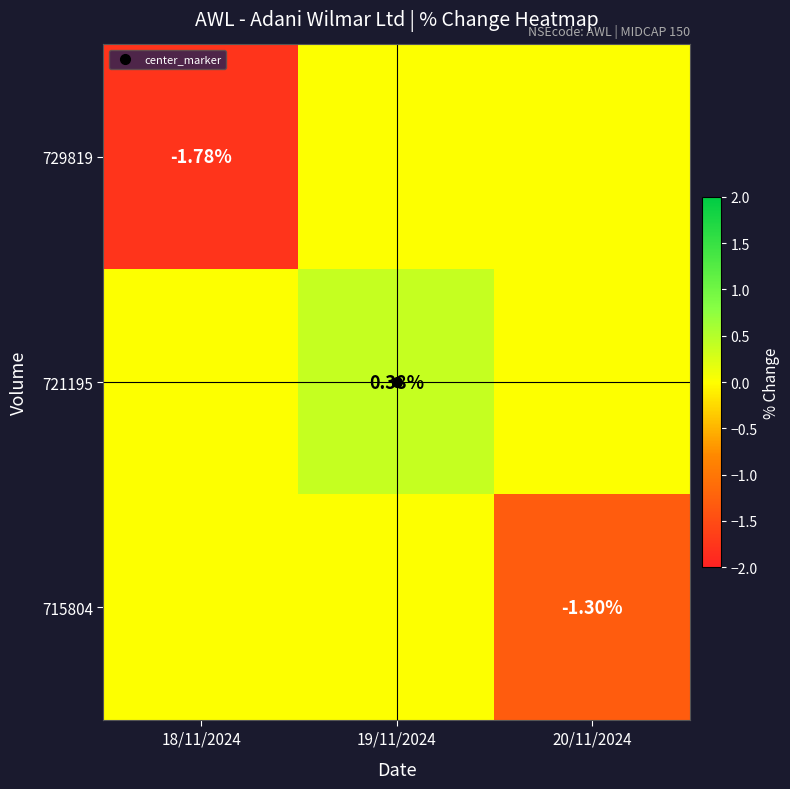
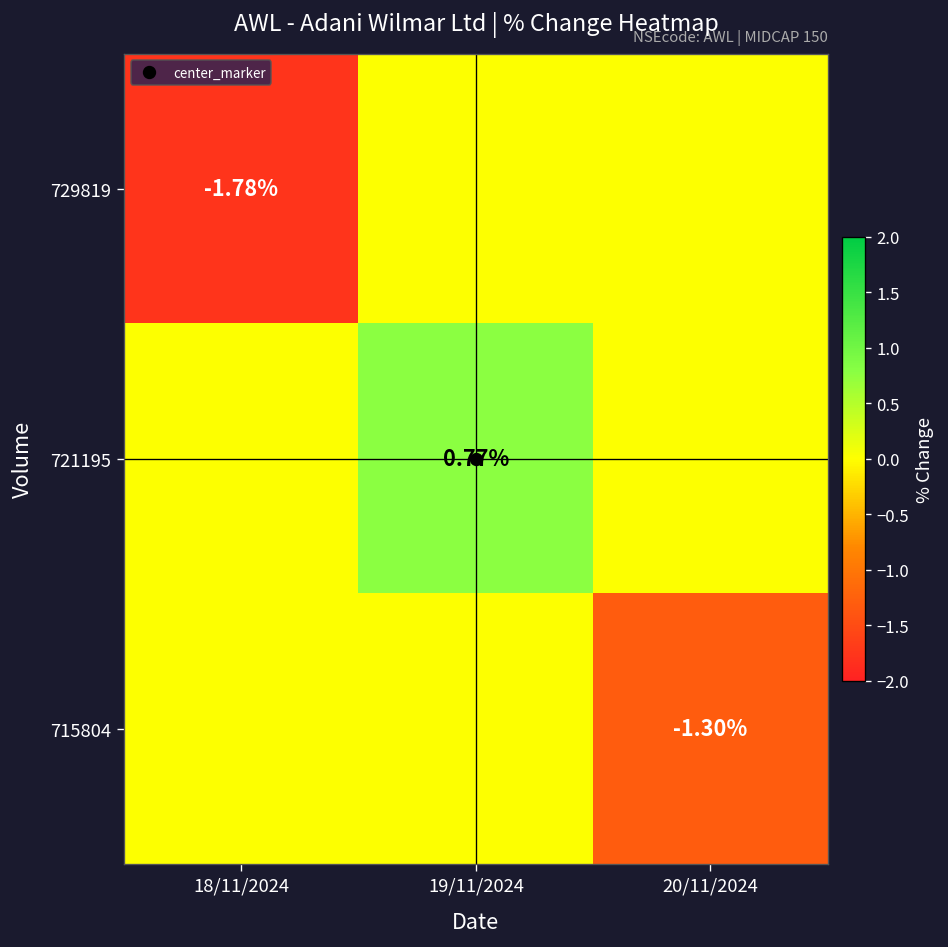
  {
    "729819": {
      "18/11/2024": "-1.78%"
    },
    "721195": {
-     "19/11/2024": "0.38%"
+     "19/11/2024": "0.77%"
    },
    "715804": {
      "20/11/2024": "-1.30%"
    }
  }
